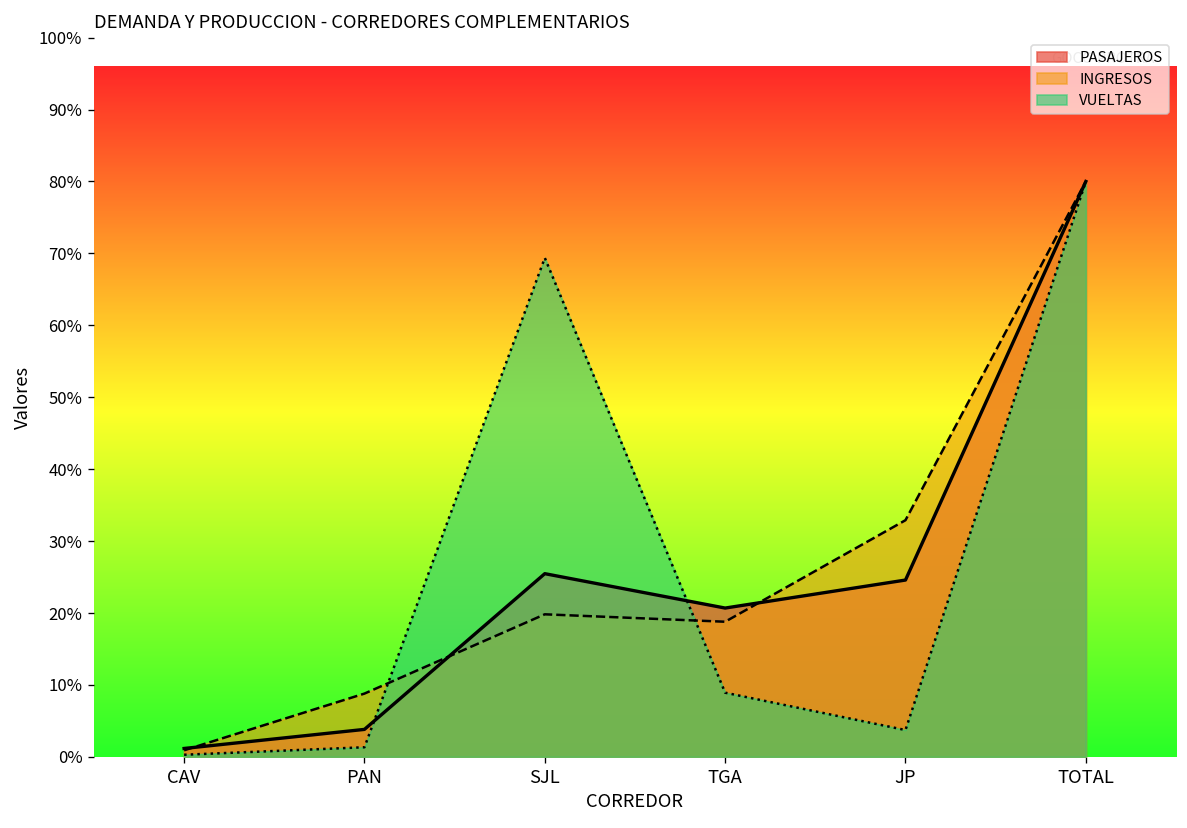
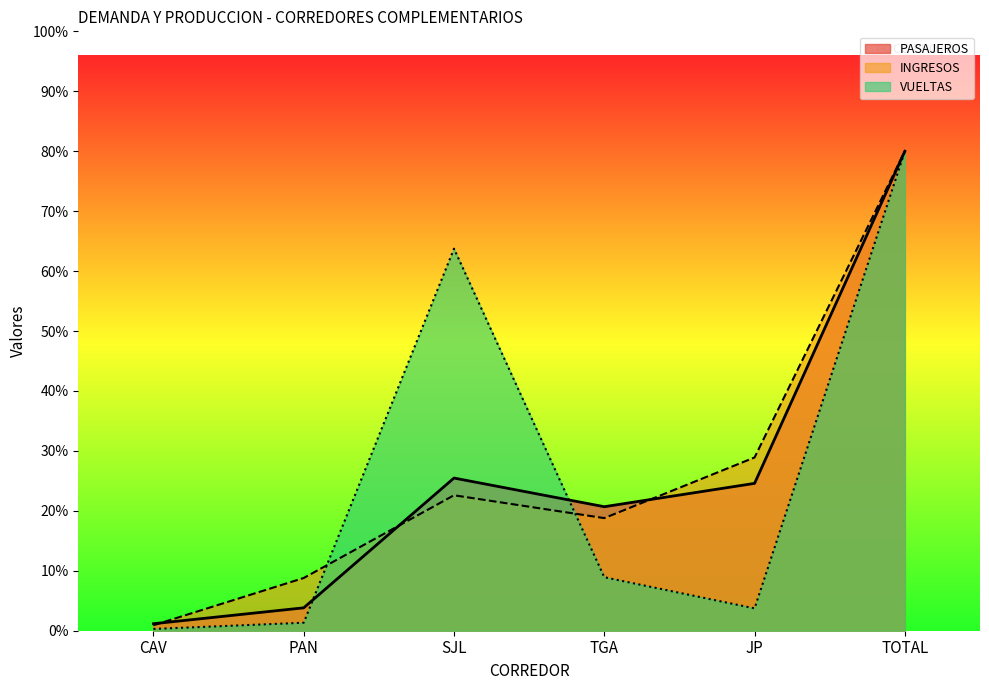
  {
    "PASAJEROS": {
      "PAN": "4%",
      "SJL": "25%",
      "TGA": "21%",
      "JP": "25%"
    },
    "INGRESOS": {
      "PAN": "9%",
-     "SJL": "20%",
+     "SJL": "23%",
      "TGA": "19%",
-     "JP": "33%"
+     "JP": "29%"
    },
    "VUELTAS": {
      "CAV": "0%",
      "PAN": "1%",
-     "SJL": "69%",
+     "SJL": "64%",
      "TGA": "9%",
      "JP": "4%"
    }
  }
